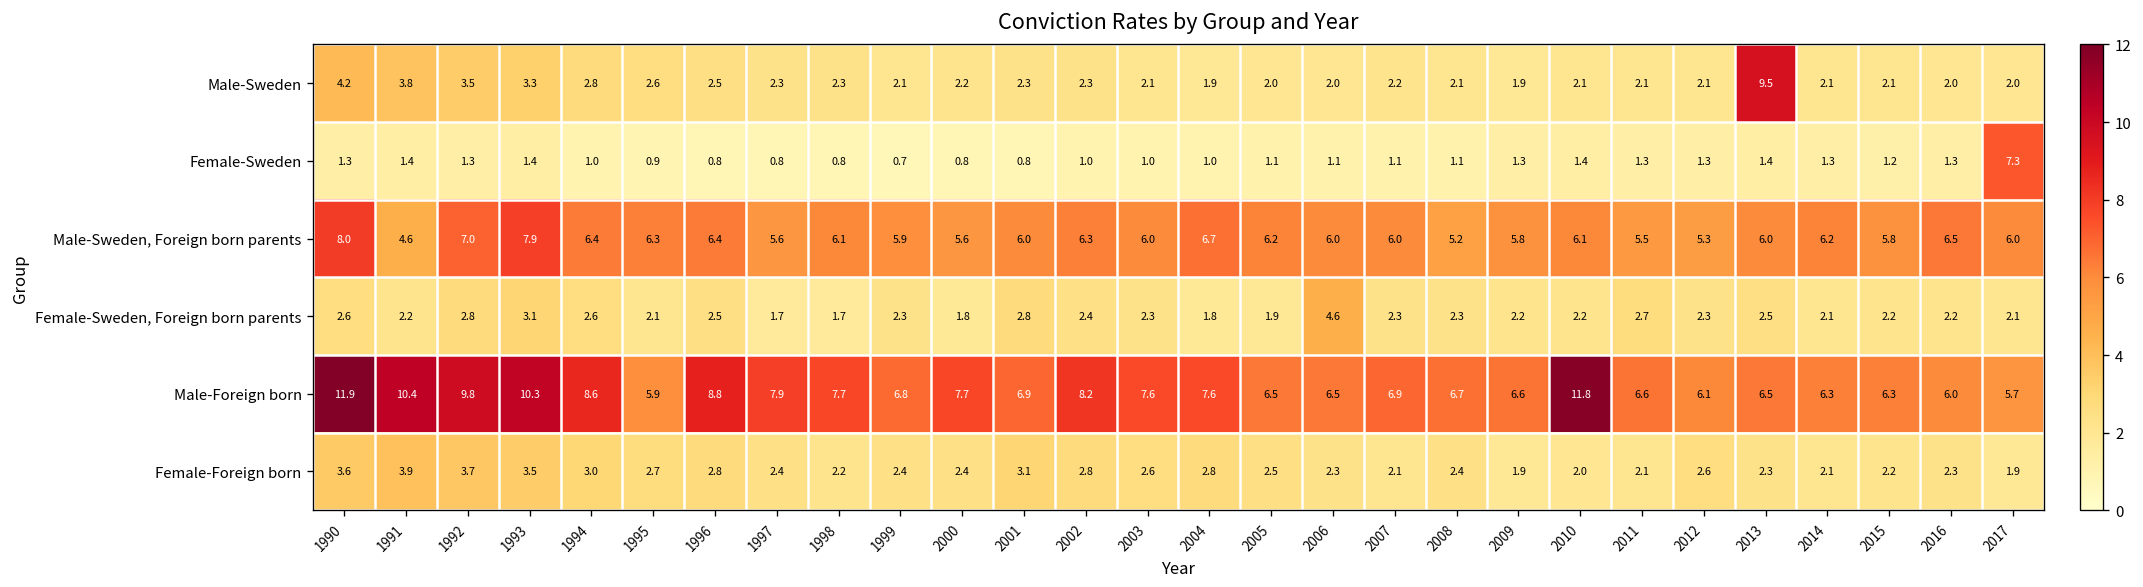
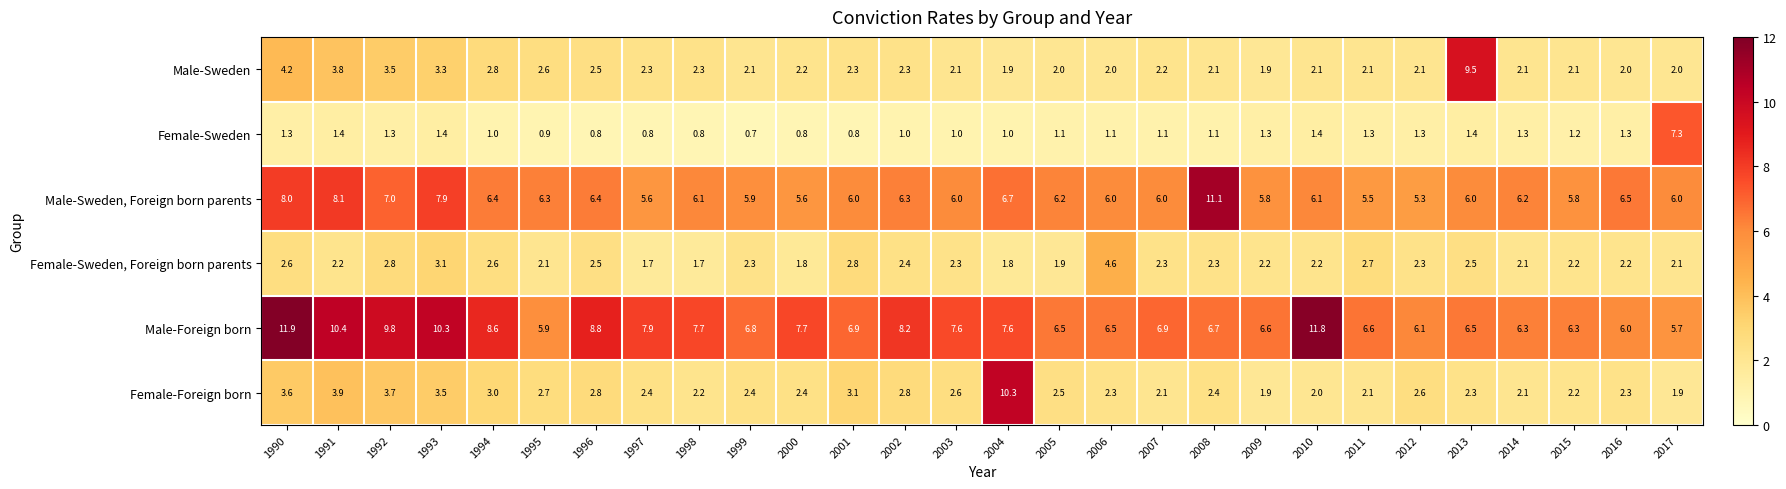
  {
    "Male-Sweden": {
      "1990": 4.2,
      "1991": 3.8,
      "1992": 3.5,
      "1993": 3.3,
      "1994": 2.8,
      "1995": 2.6,
      "1996": 2.5,
      "1997": 2.3,
      "1998": 2.3,
      "1999": 2.1,
      "2000": 2.2,
      "2001": 2.3,
      "2002": 2.3,
      "2003": 2.1,
      "2004": 1.9,
      "2005": 2.0,
      "2006": 2.0,
      "2007": 2.2,
      "2008": 2.1,
      "2009": 1.9,
      "2010": 2.1,
      "2011": 2.1,
      "2012": 2.1,
      "2013": 9.5,
      "2014": 2.1,
      "2015": 2.1,
      "2016": 2.0,
      "2017": 2.0
    },
    "Female-Sweden": {
      "1990": 1.3,
      "1991": 1.4,
      "1992": 1.3,
      "1993": 1.4,
      "1994": 1.0,
      "1995": 0.9,
      "1996": 0.8,
      "1997": 0.8,
      "1998": 0.8,
      "1999": 0.7,
      "2000": 0.8,
      "2001": 0.8,
      "2002": 1.0,
      "2003": 1.0,
      "2004": 1.0,
      "2005": 1.1,
      "2006": 1.1,
      "2007": 1.1,
      "2008": 1.1,
      "2009": 1.3,
      "2010": 1.4,
      "2011": 1.3,
      "2012": 1.3,
      "2013": 1.4,
      "2014": 1.3,
      "2015": 1.2,
      "2016": 1.3,
      "2017": 7.3
    },
    "Male-Sweden, Foreign born parents": {
      "1990": 8.0,
-     "1991": 4.6,
+     "1991": 8.1,
      "1992": 7.0,
      "1993": 7.9,
      "1994": 6.4,
      "1995": 6.3,
      "1996": 6.4,
      "1997": 5.6,
      "1998": 6.1,
      "1999": 5.9,
      "2000": 5.6,
      "2001": 6.0,
      "2002": 6.3,
      "2003": 6.0,
      "2004": 6.7,
      "2005": 6.2,
      "2006": 6.0,
      "2007": 6.0,
-     "2008": 5.2,
+     "2008": 11.1,
      "2009": 5.8,
      "2010": 6.1,
      "2011": 5.5,
      "2012": 5.3,
      "2013": 6.0,
      "2014": 6.2,
      "2015": 5.8,
      "2016": 6.5,
      "2017": 6.0
    },
    "Female-Sweden, Foreign born parents": {
      "1990": 2.6,
      "1991": 2.2,
      "1992": 2.8,
      "1993": 3.1,
      "1994": 2.6,
      "1995": 2.1,
      "1996": 2.5,
      "1997": 1.7,
      "1998": 1.7,
      "1999": 2.3,
      "2000": 1.8,
      "2001": 2.8,
      "2002": 2.4,
      "2003": 2.3,
      "2004": 1.8,
      "2005": 1.9,
      "2006": 4.6,
      "2007": 2.3,
      "2008": 2.3,
      "2009": 2.2,
      "2010": 2.2,
      "2011": 2.7,
      "2012": 2.3,
      "2013": 2.5,
      "2014": 2.1,
      "2015": 2.2,
      "2016": 2.2,
      "2017": 2.1
    },
    "Male-Foreign born": {
      "1990": 11.9,
      "1991": 10.4,
      "1992": 9.8,
      "1993": 10.3,
      "1994": 8.6,
      "1995": 5.9,
      "1996": 8.8,
      "1997": 7.9,
      "1998": 7.7,
      "1999": 6.8,
      "2000": 7.7,
      "2001": 6.9,
      "2002": 8.2,
      "2003": 7.6,
      "2004": 7.6,
      "2005": 6.5,
      "2006": 6.5,
      "2007": 6.9,
      "2008": 6.7,
      "2009": 6.6,
      "2010": 11.8,
      "2011": 6.6,
      "2012": 6.1,
      "2013": 6.5,
      "2014": 6.3,
      "2015": 6.3,
      "2016": 6.0,
      "2017": 5.7
    },
    "Female-Foreign born": {
      "1990": 3.6,
      "1991": 3.9,
      "1992": 3.7,
      "1993": 3.5,
      "1994": 3.0,
      "1995": 2.7,
      "1996": 2.8,
      "1997": 2.4,
      "1998": 2.2,
      "1999": 2.4,
      "2000": 2.4,
      "2001": 3.1,
      "2002": 2.8,
      "2003": 2.6,
-     "2004": 2.8,
+     "2004": 10.3,
      "2005": 2.5,
      "2006": 2.3,
      "2007": 2.1,
      "2008": 2.4,
      "2009": 1.9,
      "2010": 2.0,
      "2011": 2.1,
      "2012": 2.6,
      "2013": 2.3,
      "2014": 2.1,
      "2015": 2.2,
      "2016": 2.3,
      "2017": 1.9
    }
  }
